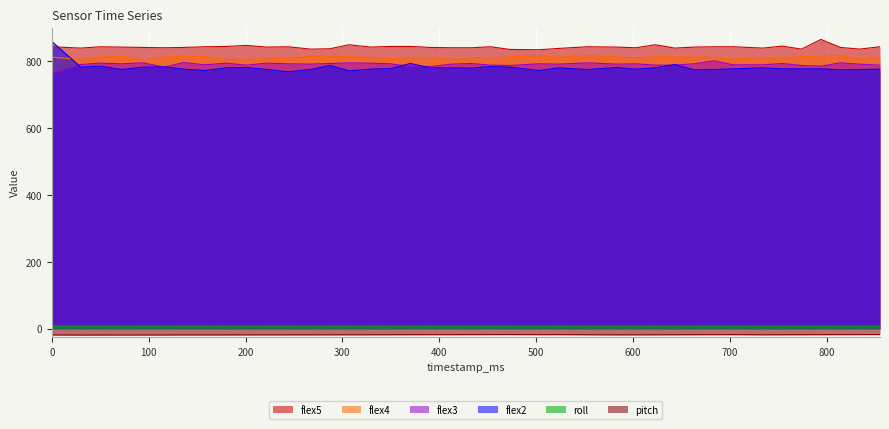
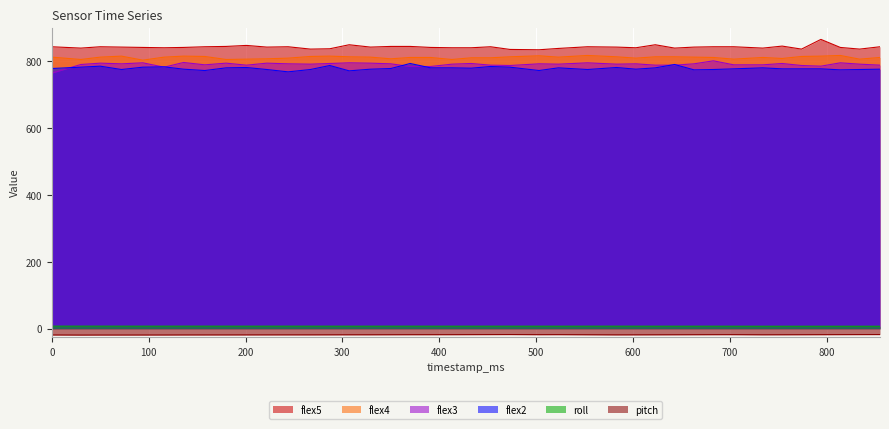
  {
    "flex4": {
      "0": 810
    },
    "flex3": {
      "0": 760
    },
    "flex2": {
-     "0": 860
+     "0": 780
    },
    "roll": {
      "0": 10
    }
  }
